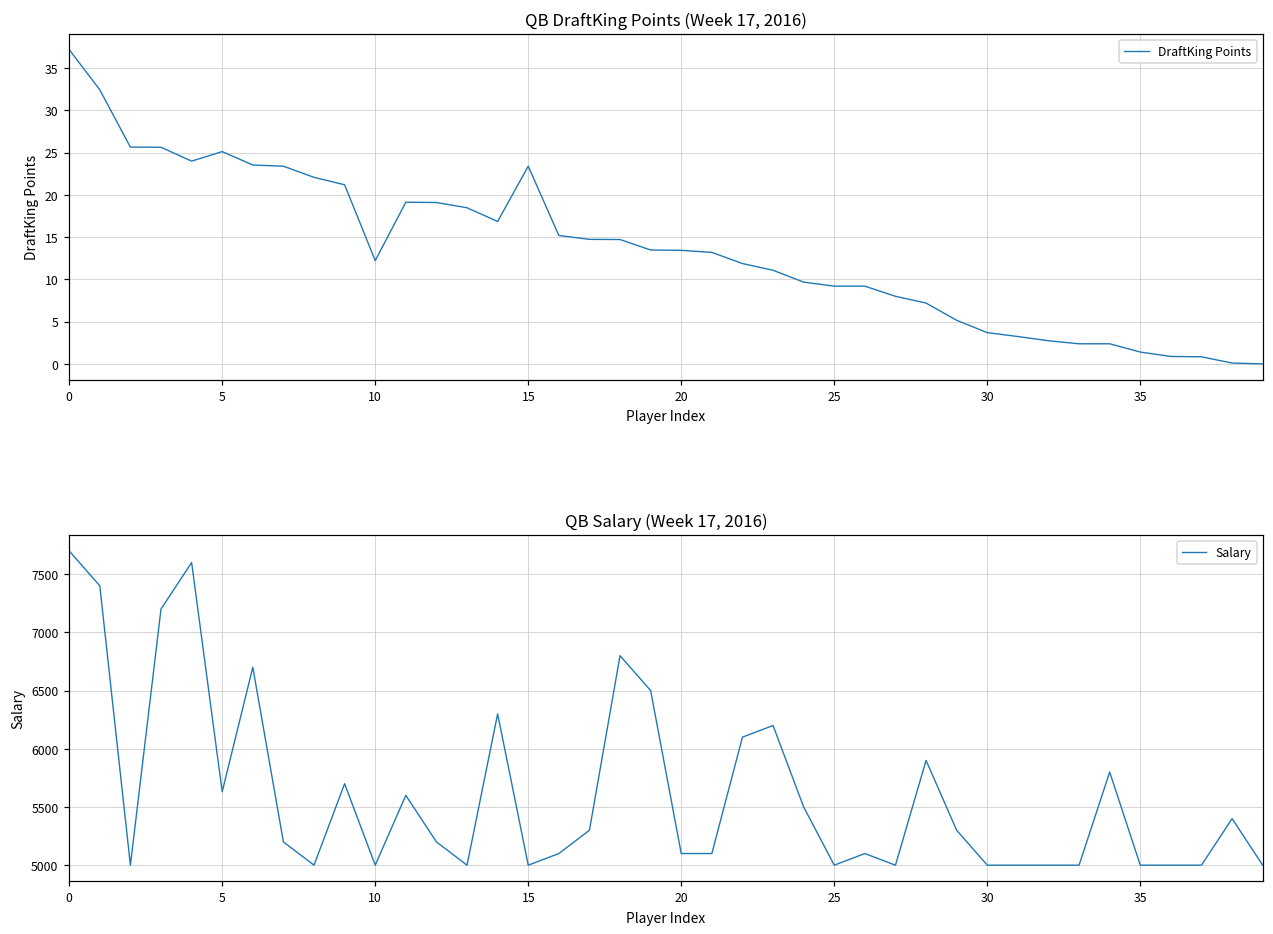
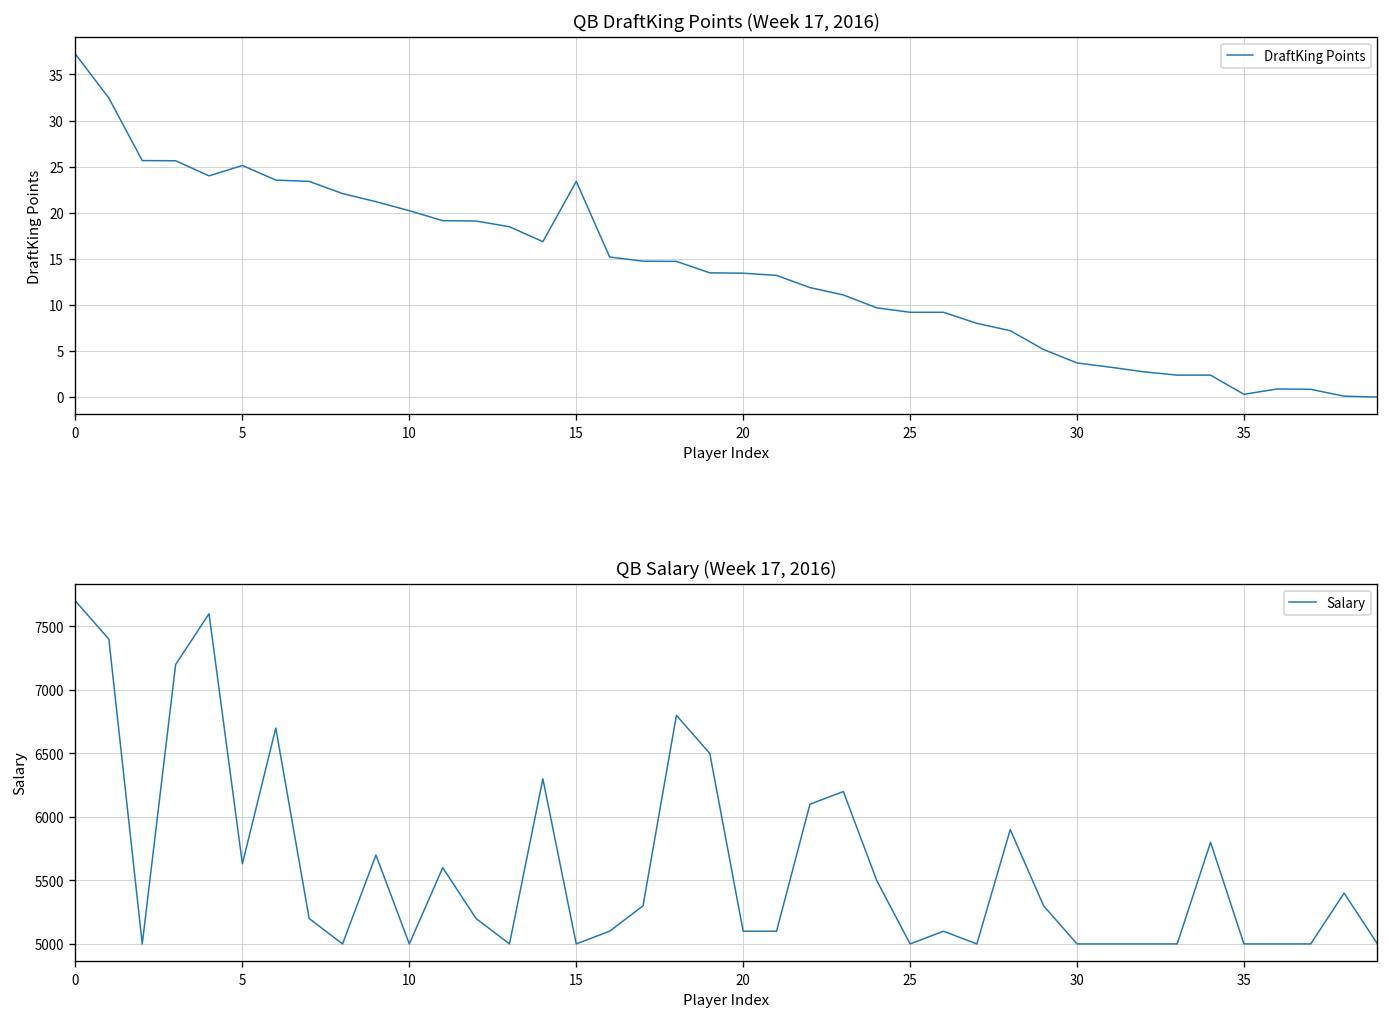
  {
    "QB DraftKing Points (Week 17, 2016)": {
      "0": 37,
      "5": 25,
-     "10": 12,
+     "10": 20,
      "15": 23,
      "20": 13,
      "25": 9,
      "30": 4,
-     "35": 1
+     "35": 0
    },
    "QB Salary (Week 17, 2016)": {
      "0": 7700,
      "5": 5630,
      "10": 5000,
      "15": 5000,
      "20": 5100,
      "25": 5000,
      "30": 5000,
      "35": 5000
    }
  }
